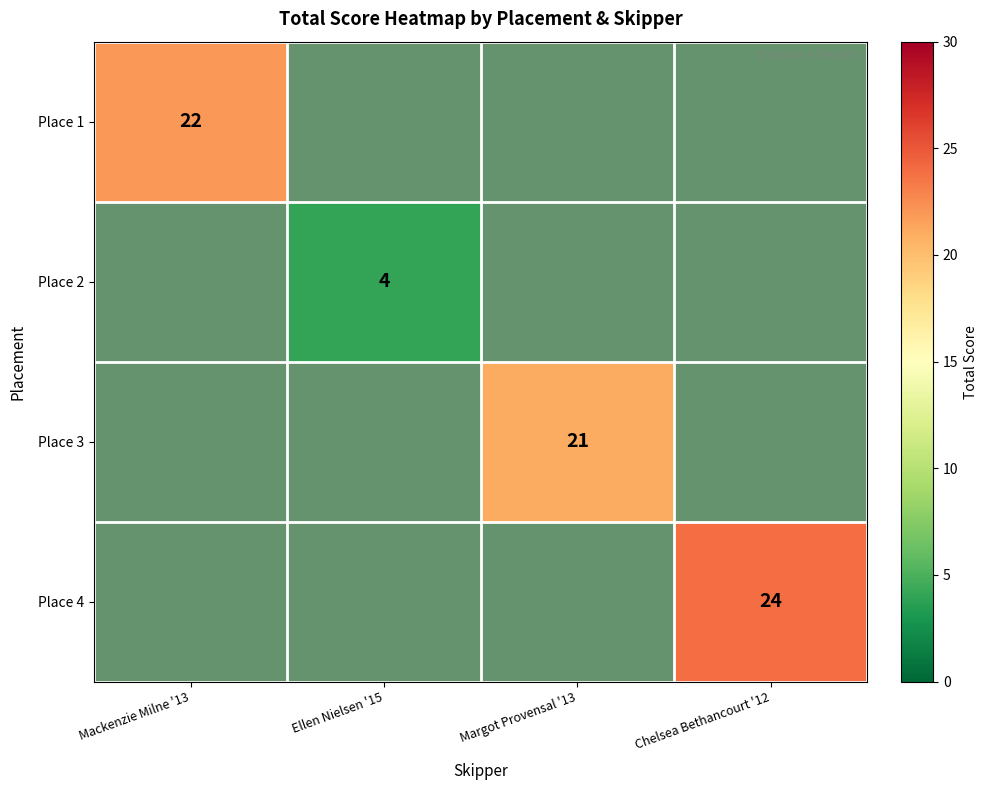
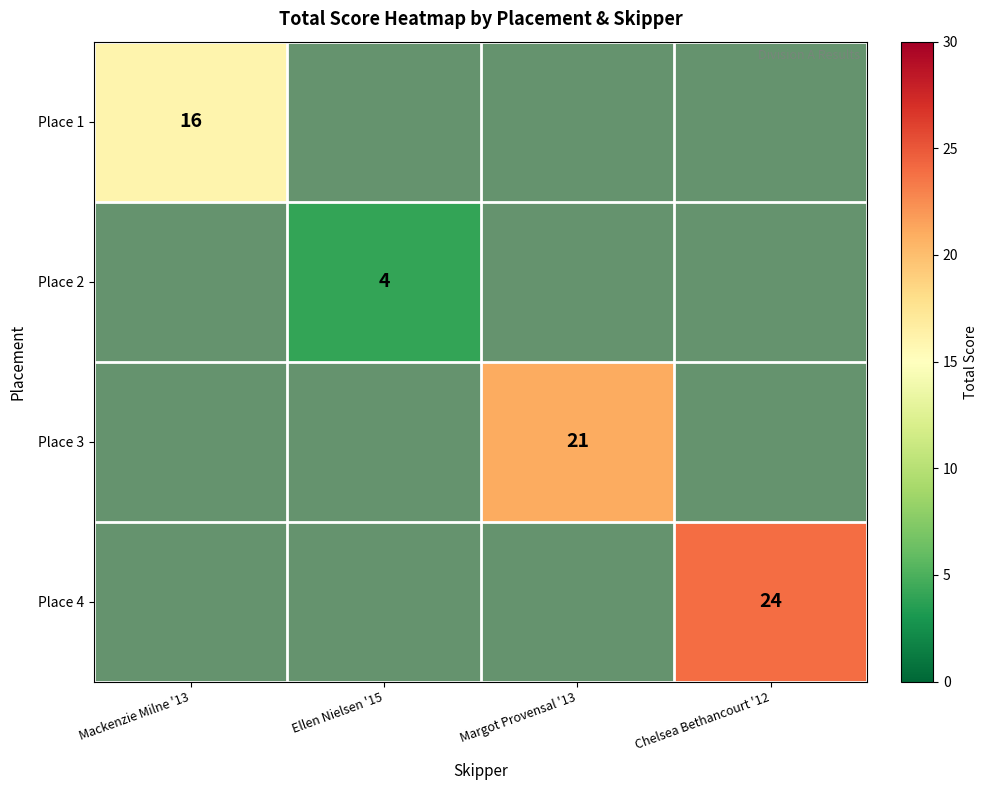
  {
    "Place 1": {
-     "Mackenzie Milne '13": 22
+     "Mackenzie Milne '13": 16
    },
    "Place 2": {
      "Ellen Nielsen '15": 4
    },
    "Place 3": {
      "Margot Provensal '13": 21
    },
    "Place 4": {
      "Chelsea Bethancourt '12": 24
    }
  }
